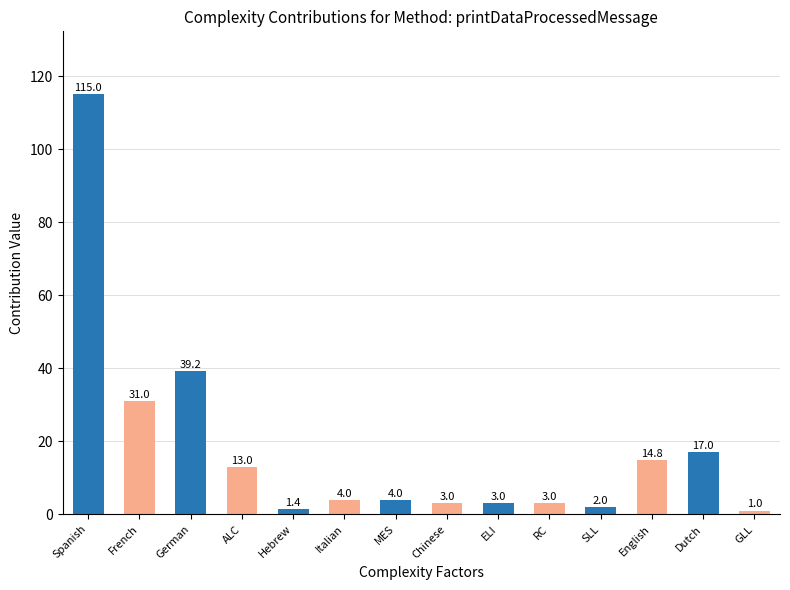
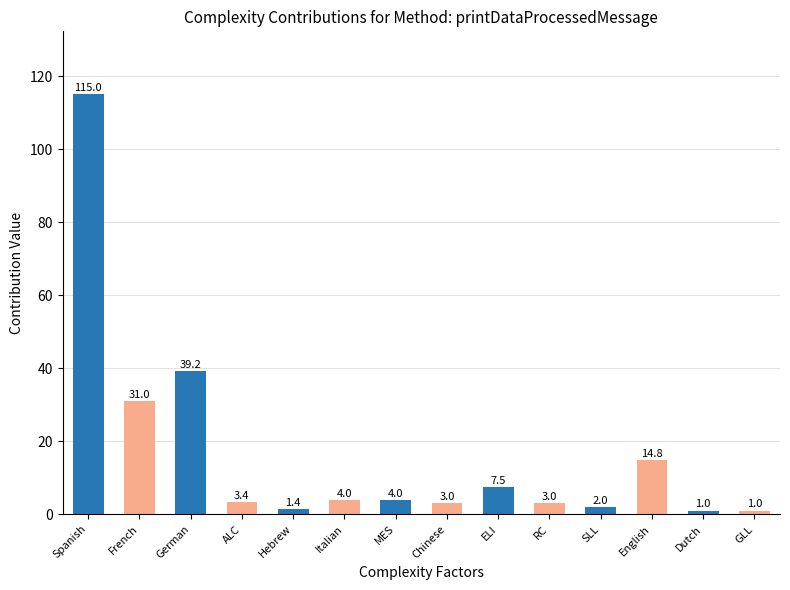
  {
    "Spanish": 115.0,
    "French": 31.0,
    "German": 39.2,
-   "ALC": 13.0,
+   "ALC": 3.4,
    "Hebrew": 1.4,
    "Italian": 4.0,
    "MES": 4.0,
    "Chinese": 3.0,
-   "ELI": 3.0,
+   "ELI": 7.5,
    "RC": 3.0,
    "SLL": 2.0,
    "English": 14.8,
-   "Dutch": 17.0,
+   "Dutch": 1.0,
    "GLL": 1.0
  }
